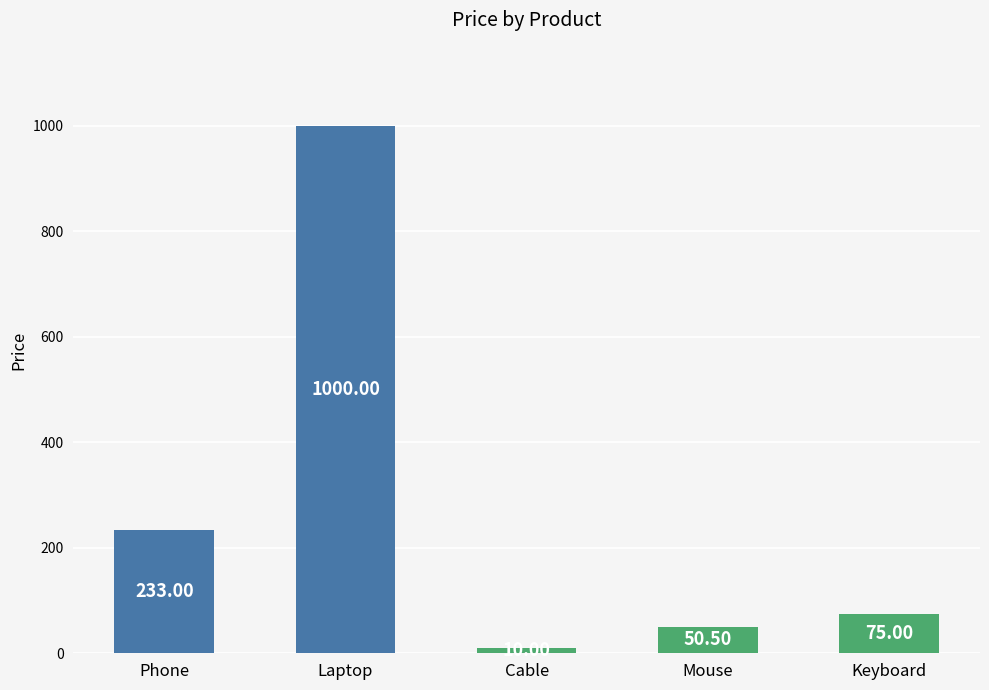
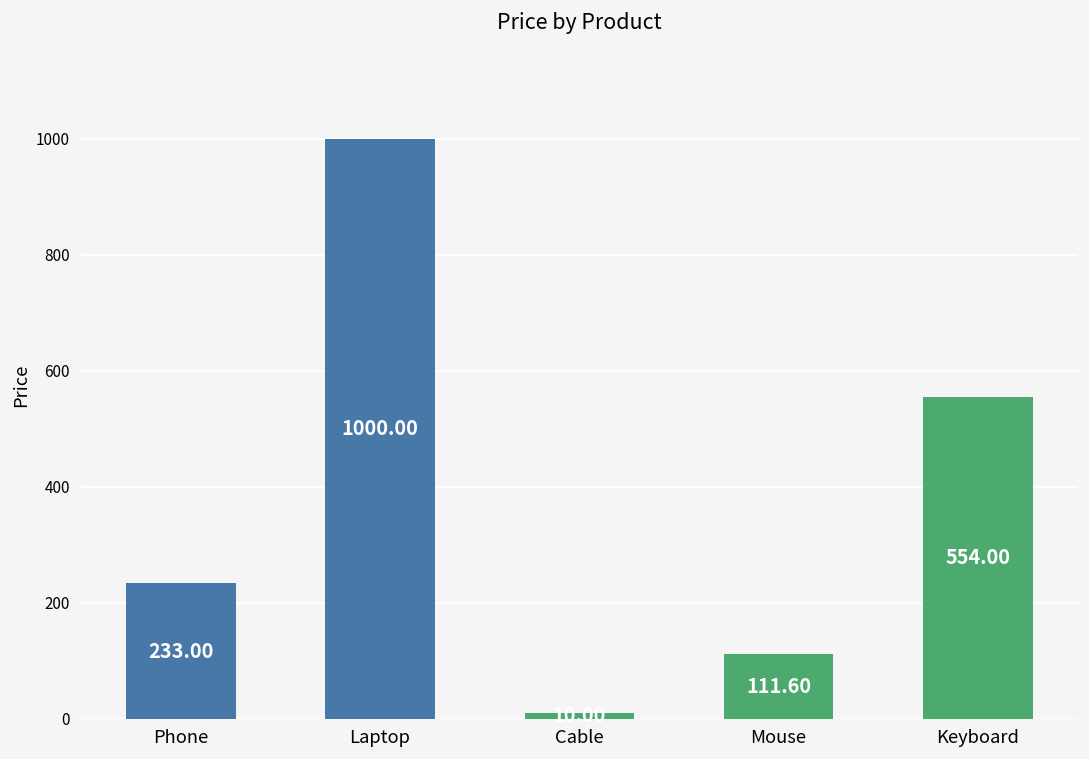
  {
    "Phone": 233.00,
    "Laptop": 1000.00,
-   "Mouse": 50.50,
-   "Keyboard": 75.00
+   "Mouse": 111.60,
+   "Keyboard": 554.00
  }
